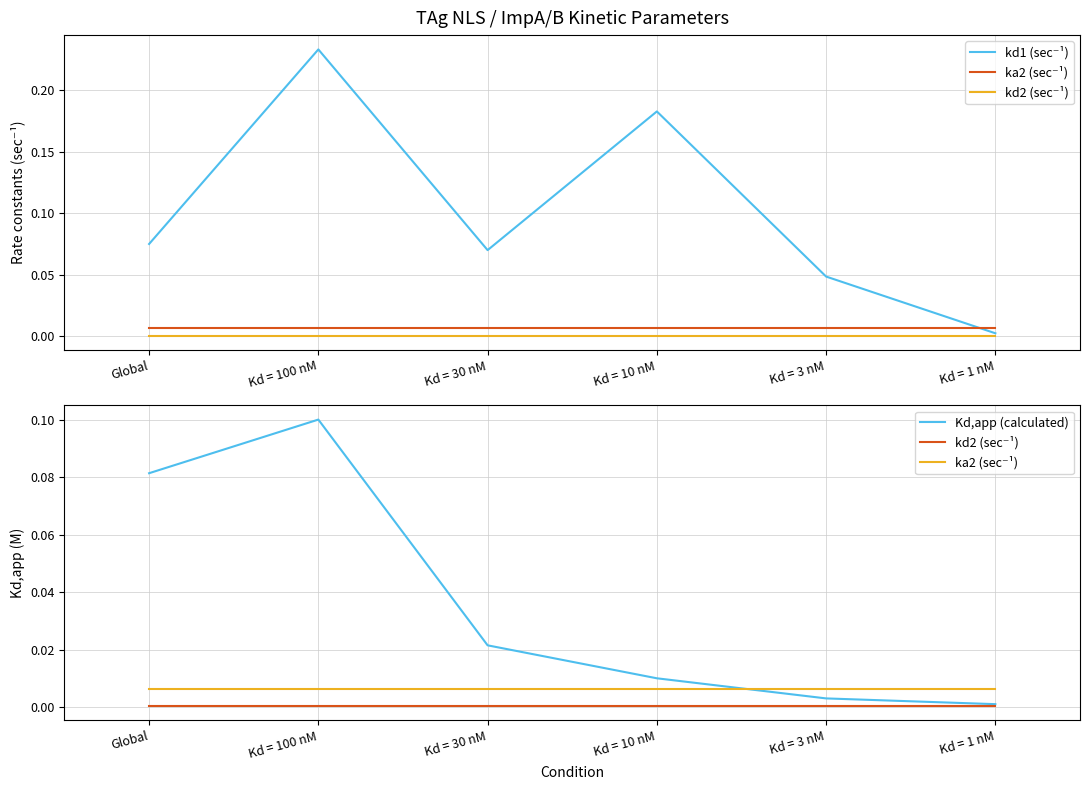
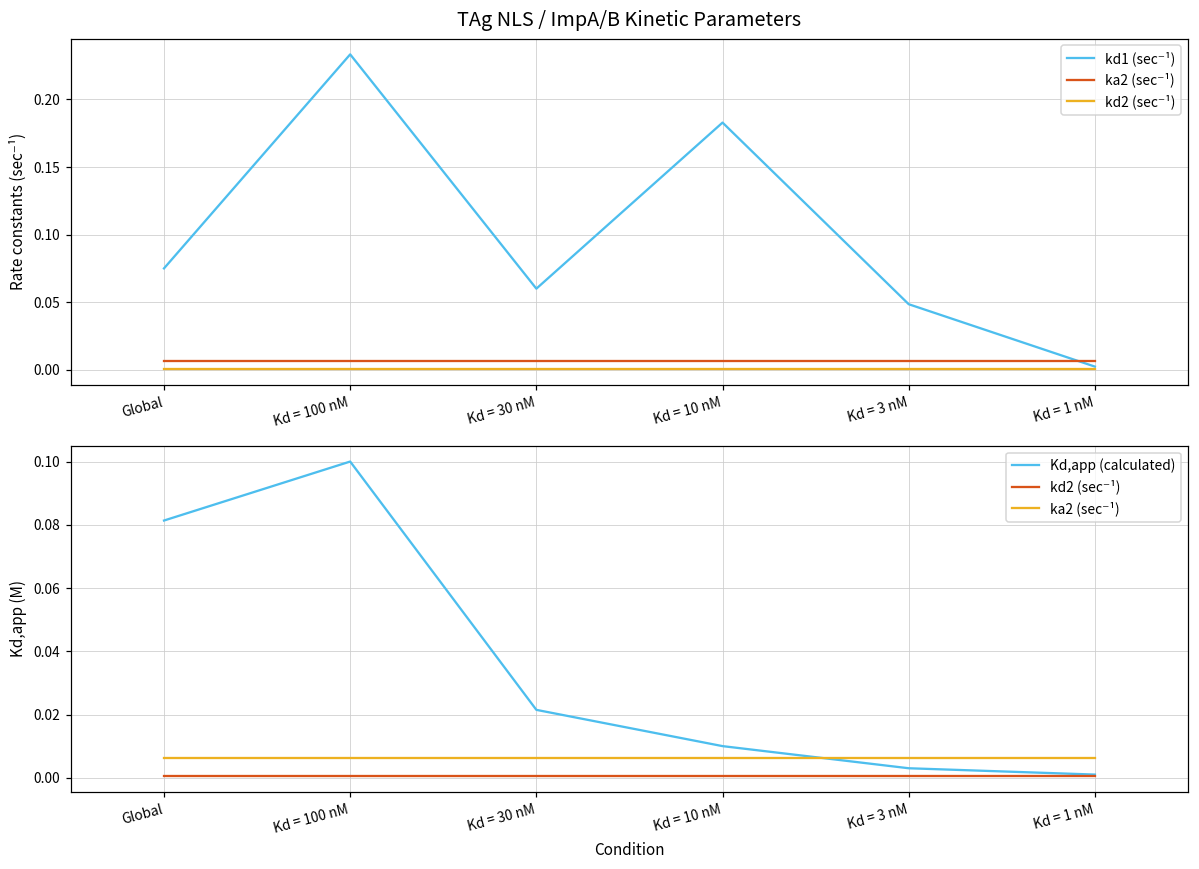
  {
    "TAg NLS / ImpA/B Kinetic Parameters": {
      "kd1 (sec⁻¹)": {
        "Global": 0.075,
        "Kd = 100 nM": 0.233,
-       "Kd = 30 nM": 0.07,
+       "Kd = 30 nM": 0.06,
        "Kd = 10 nM": 0.183,
        "Kd = 3 nM": 0.05
      }
    }
  }
